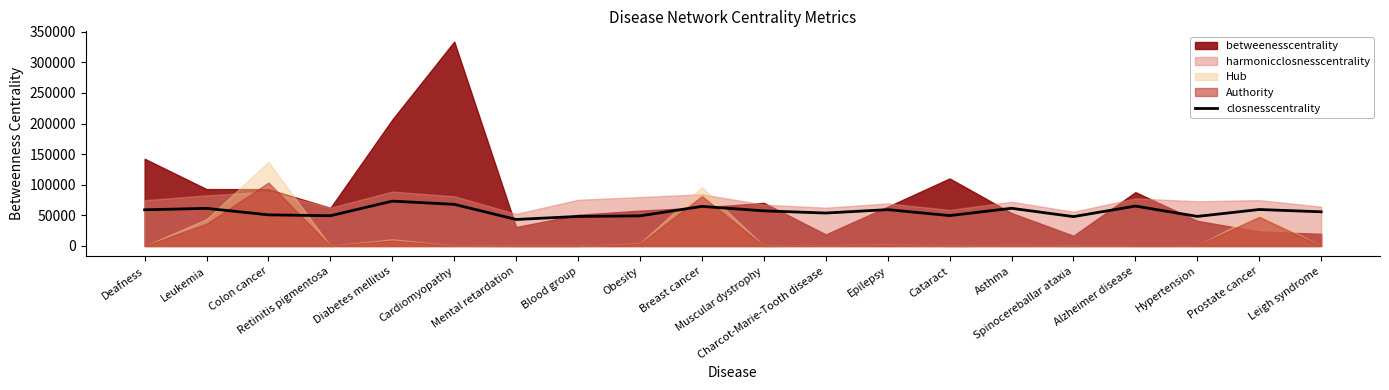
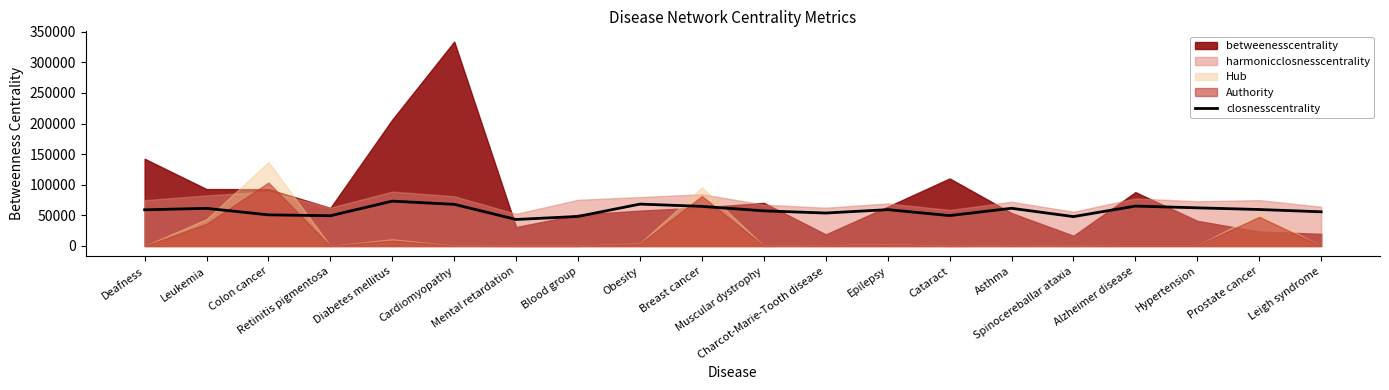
  {
    "closnesscentrality": {
      "Deafness": 60000,
      "Leukemia": 60000,
      "Colon cancer": 50000,
      "Retinitis pigmentosa": 50000,
      "Diabetes mellitus": 70000,
      "Cardiomyopathy": 70000,
      "Mental retardation": 40000,
-     "Obesity": 50000,
+     "Obesity": 70000,
      "Muscular dystrophy": 60000,
      "Charcot-Marie-Tooth disease": 50000,
      "Epilepsy": 60000,
      "Cataract": 50000,
      "Asthma": 60000,
      "Spinocereballar ataxia": 50000,
      "Alzheimer disease": 70000,
-     "Hypertension": 50000,
+     "Hypertension": 60000,
      "Prostate cancer": 60000,
      "Leigh syndrome": 60000
    },
    "betweenesscentrality": {
      "Deafness": 140000,
      "Leukemia": 90000,
      "Diabetes mellitus": 210000,
      "Cardiomyopathy": 330000,
      "Mental retardation": 30000,
      "Obesity": 60000,
      "Charcot-Marie-Tooth disease": 20000,
      "Epilepsy": 60000,
      "Cataract": 110000,
      "Asthma": 50000,
      "Spinocereballar ataxia": 20000,
      "Alzheimer disease": 90000,
      "Hypertension": 40000,
      "Prostate cancer": 20000,
      "Leigh syndrome": 20000
    },
    "harmonicclosnesscentrality": {
      "Deafness": 70000,
      "Leukemia": 80000,
      "Diabetes mellitus": 90000,
      "Cardiomyopathy": 80000,
      "Mental retardation": 50000,
      "Blood group": 80000,
      "Obesity": 80000,
      "Charcot-Marie-Tooth disease": 60000,
      "Epilepsy": 70000,
      "Cataract": 60000,
      "Asthma": 70000,
      "Spinocereballar ataxia": 60000,
      "Alzheimer disease": 80000,
      "Hypertension": 70000,
      "Prostate cancer": 70000,
      "Leigh syndrome": 60000
    },
    "Hub": {
      "Leukemia": 40000,
      "Colon cancer": 140000,
      "Breast cancer": 100000,
      "Prostate cancer": 50000
    },
    "Authority": {
      "Leukemia": 40000,
      "Colon cancer": 100000,
      "Prostate cancer": 50000
    }
  }
